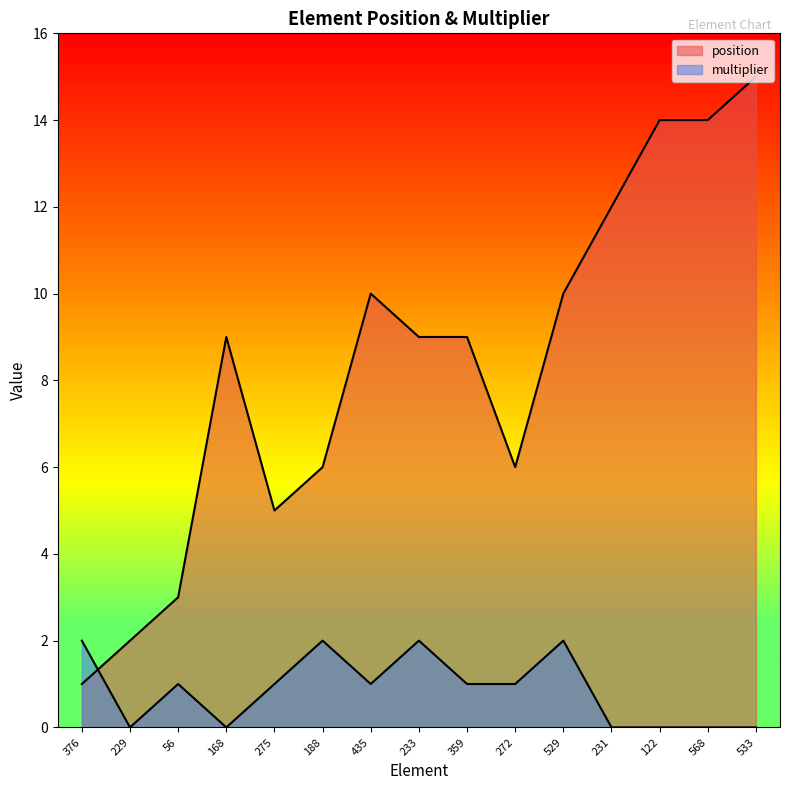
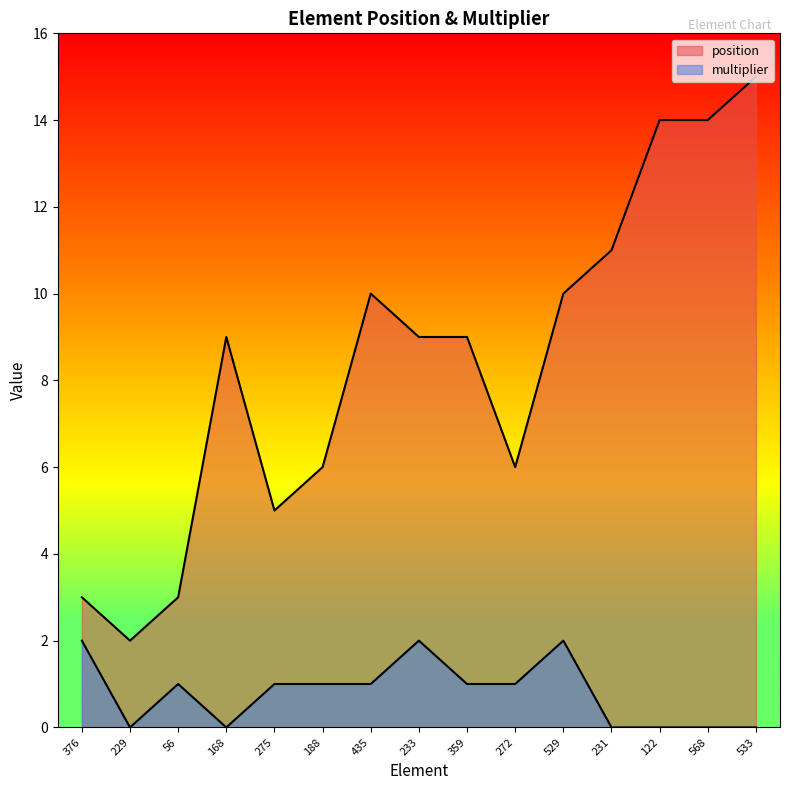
  {
    "position": {
-     "376": 1,
+     "376": 3,
      "229": 2,
      "56": 3,
      "168": 9,
      "275": 5,
      "188": 6,
      "435": 10,
      "233": 9,
      "359": 9,
      "272": 6,
      "529": 10,
-     "231": 12,
+     "231": 11,
      "122": 14,
      "568": 14
    },
    "multiplier": {
      "376": 2,
      "229": 0,
      "56": 1,
      "168": 0,
      "275": 1,
-     "188": 2,
+     "188": 1,
      "435": 1,
      "233": 2,
      "359": 1,
      "272": 1,
      "529": 2,
      "231": 0,
      "122": 0,
      "568": 0,
      "533": 0
    }
  }
